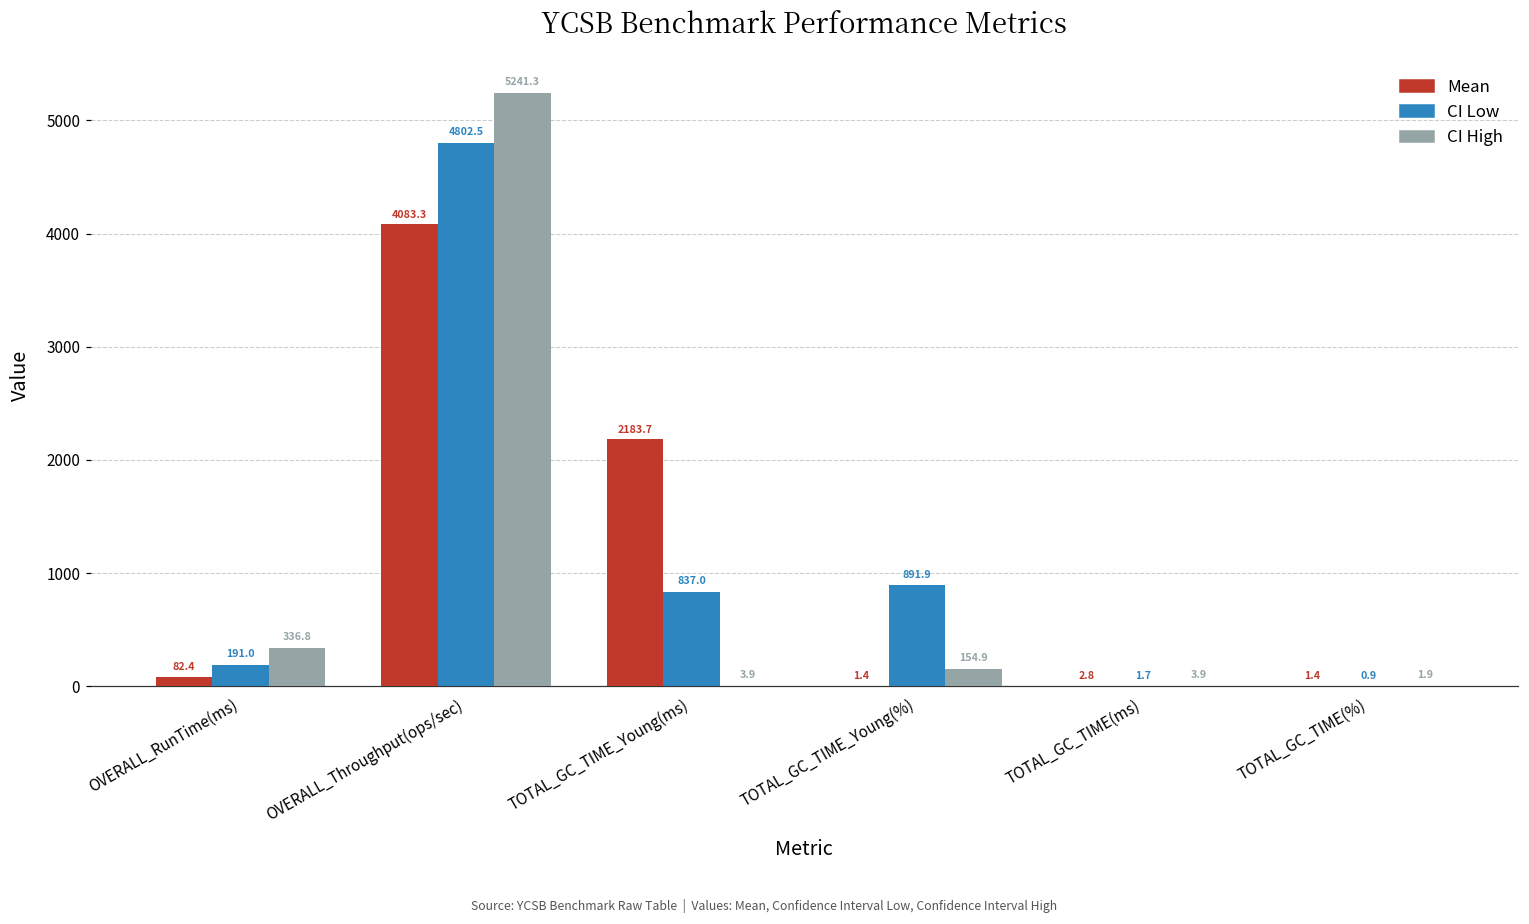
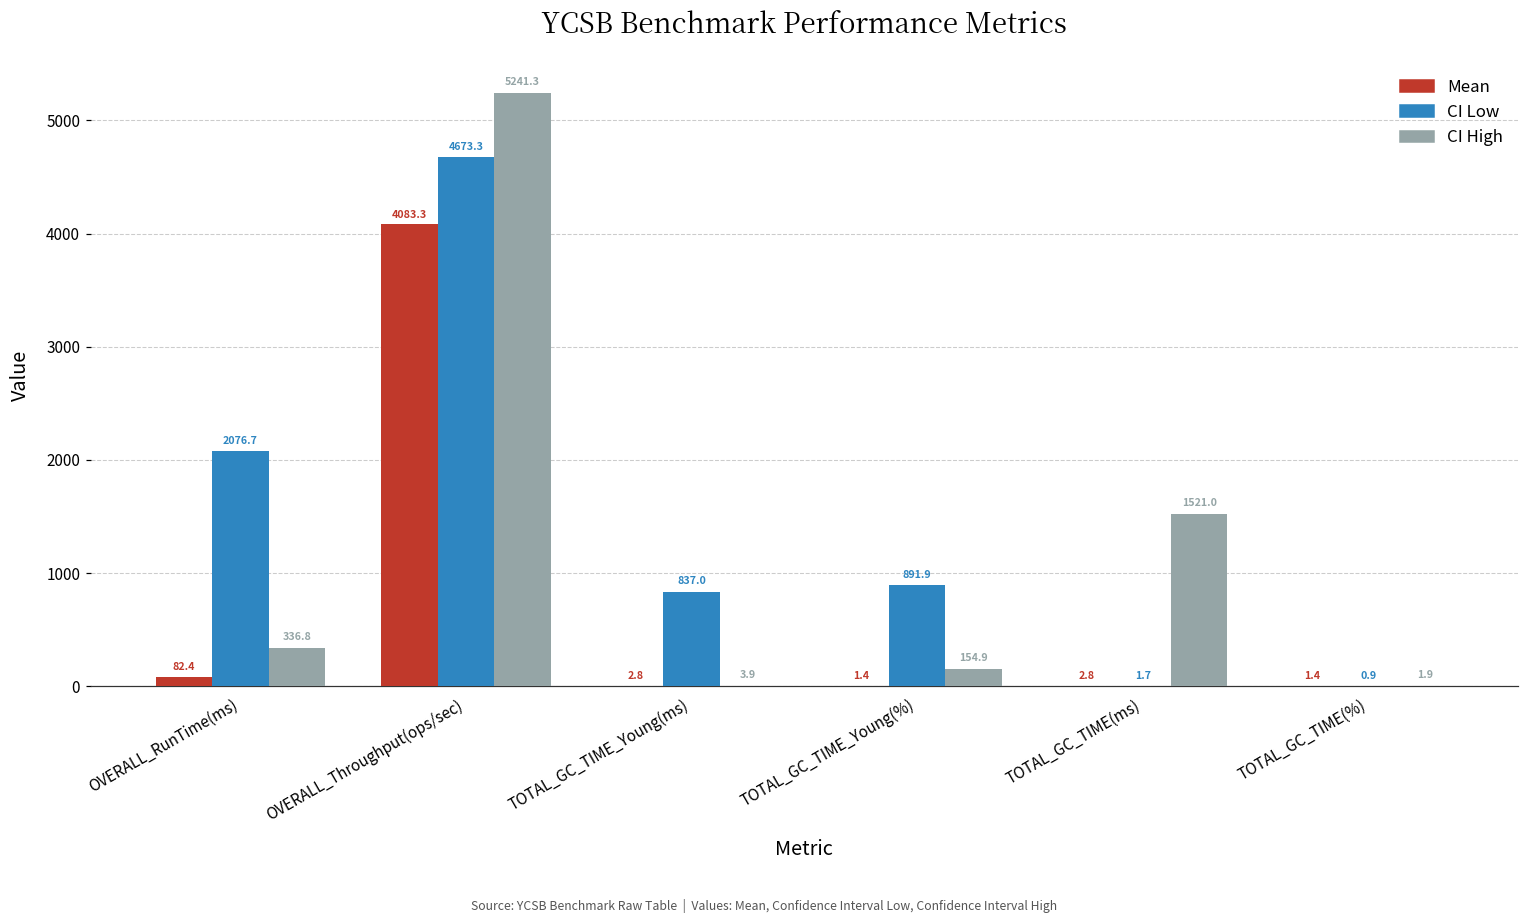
  {
    "Mean": {
      "OVERALL_RunTime(ms)": 82.4,
      "OVERALL_Throughput(ops/sec)": 4083.3,
-     "TOTAL_GC_TIME_Young(ms)": 2183.7,
+     "TOTAL_GC_TIME_Young(ms)": 2.8,
      "TOTAL_GC_TIME_Young(%)": 1.4,
      "TOTAL_GC_TIME(ms)": 2.8,
      "TOTAL_GC_TIME(%)": 1.4
    },
    "CI Low": {
-     "OVERALL_RunTime(ms)": 191.0,
-     "OVERALL_Throughput(ops/sec)": 4802.5,
+     "OVERALL_RunTime(ms)": 2076.7,
+     "OVERALL_Throughput(ops/sec)": 4673.3,
      "TOTAL_GC_TIME_Young(ms)": 837.0,
      "TOTAL_GC_TIME_Young(%)": 891.9,
      "TOTAL_GC_TIME(ms)": 1.7,
      "TOTAL_GC_TIME(%)": 0.9
    },
    "CI High": {
      "OVERALL_RunTime(ms)": 336.8,
      "OVERALL_Throughput(ops/sec)": 5241.3,
      "TOTAL_GC_TIME_Young(ms)": 3.9,
      "TOTAL_GC_TIME_Young(%)": 154.9,
-     "TOTAL_GC_TIME(ms)": 3.9,
+     "TOTAL_GC_TIME(ms)": 1521.0,
      "TOTAL_GC_TIME(%)": 1.9
    }
  }
